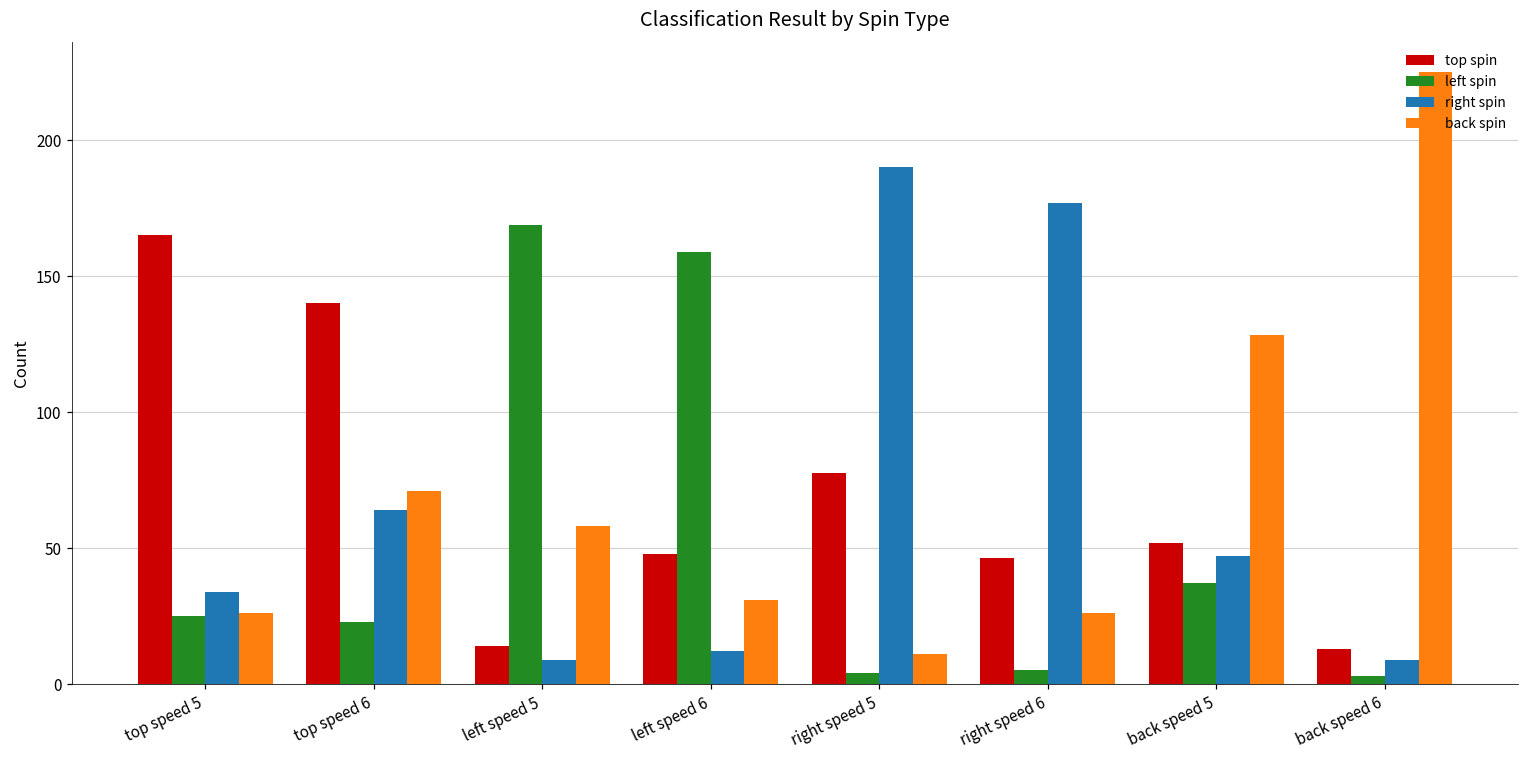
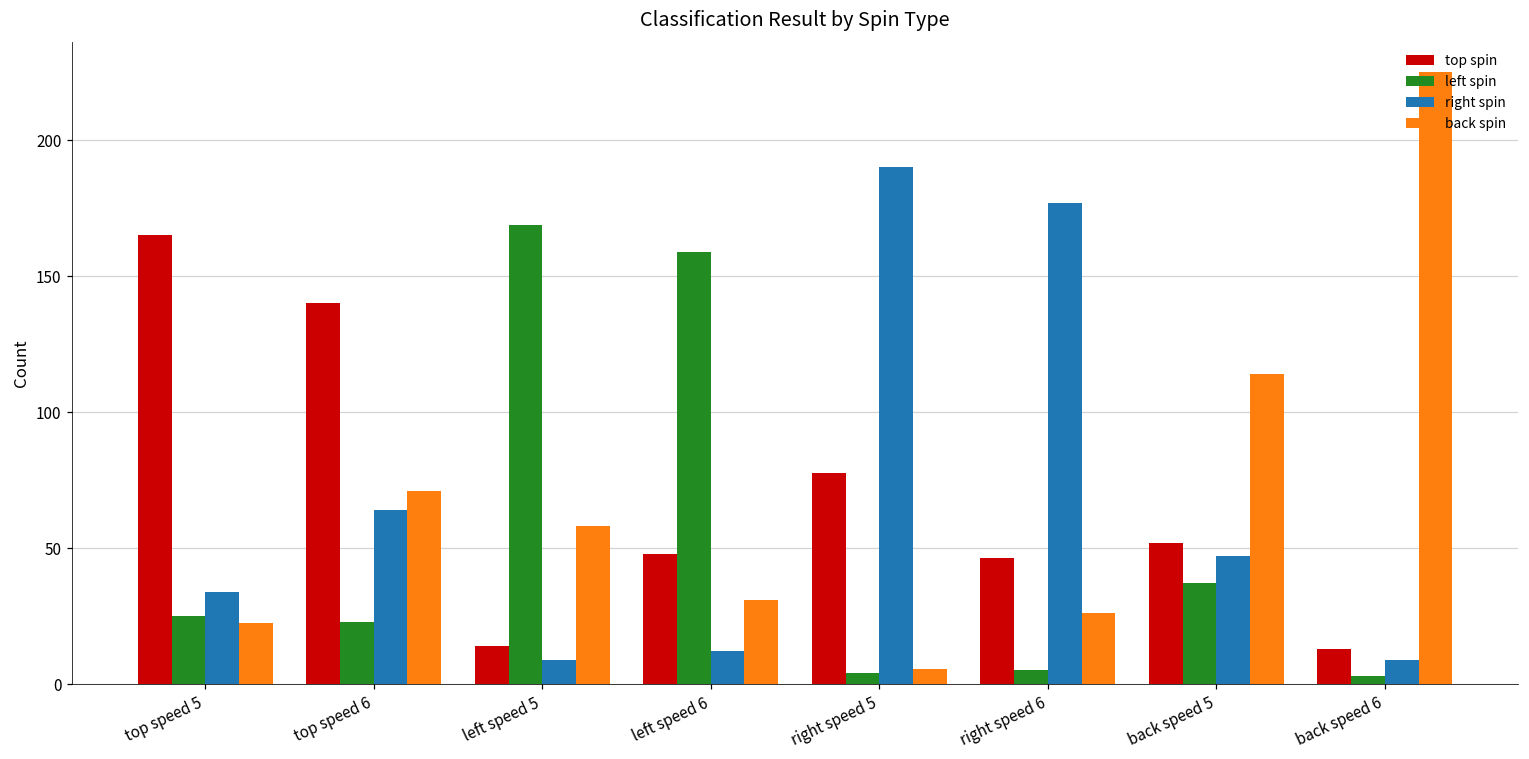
  {
    "top spin": {
      "top speed 5": 165,
      "top speed 6": 140,
      "left speed 5": 14,
      "left speed 6": 48,
      "right speed 5": 78,
      "right speed 6": 46,
      "back speed 5": 52,
      "back speed 6": 13
    },
    "left spin": {
      "top speed 5": 25,
      "top speed 6": 23,
      "left speed 5": 169,
      "left speed 6": 159,
      "right speed 5": 4,
      "right speed 6": 5,
      "back speed 5": 37,
      "back speed 6": 3
    },
    "right spin": {
      "top speed 5": 34,
      "top speed 6": 64,
      "left speed 5": 9,
      "left speed 6": 12,
      "right speed 5": 190,
      "right speed 6": 177,
      "back speed 5": 47,
      "back speed 6": 9
    },
    "back spin": {
-     "top speed 5": 26,
+     "top speed 5": 22,
      "top speed 6": 71,
      "left speed 5": 58,
      "left speed 6": 31,
-     "right speed 5": 11,
+     "right speed 5": 6,
      "right speed 6": 26,
-     "back speed 5": 128,
+     "back speed 5": 114,
      "back speed 6": 225
    }
  }
